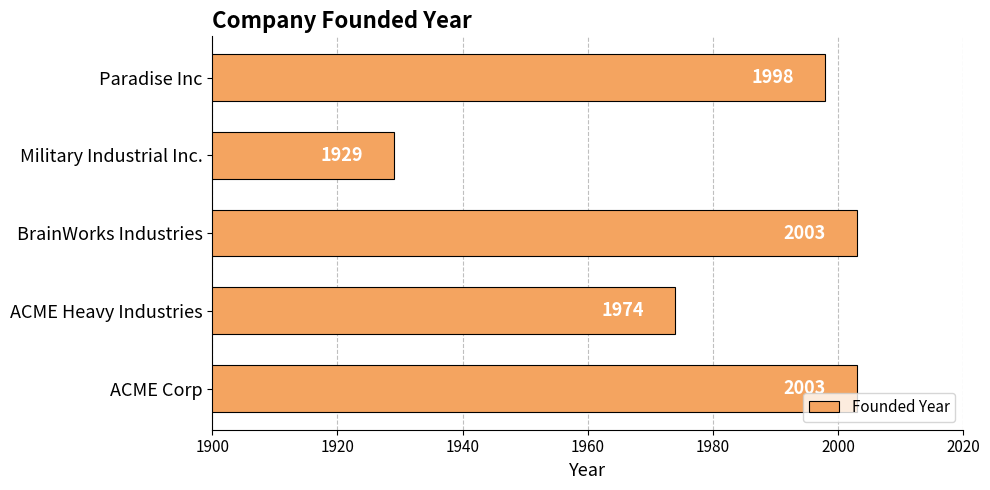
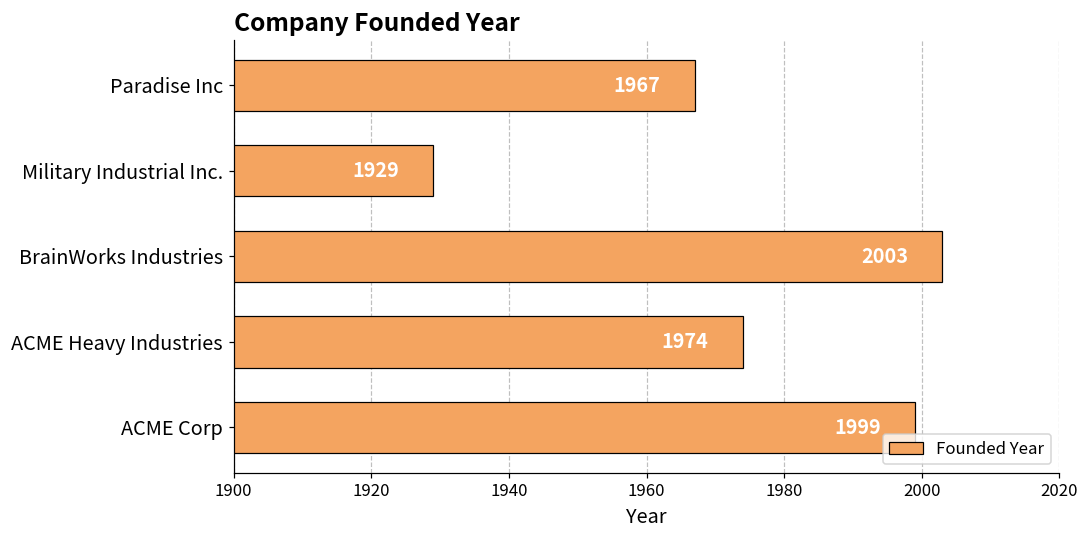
  {
-   "Paradise Inc": 1998,
+   "Paradise Inc": 1967,
    "Military Industrial Inc.": 1929,
    "BrainWorks Industries": 2003,
    "ACME Heavy Industries": 1974,
-   "ACME Corp": 2003
+   "ACME Corp": 1999
  }
